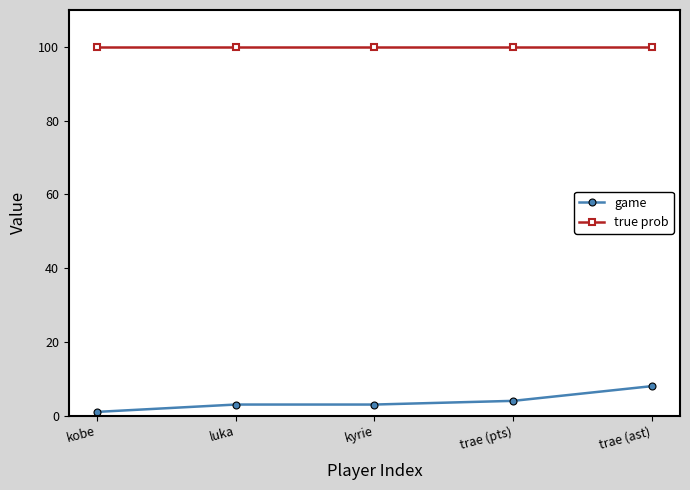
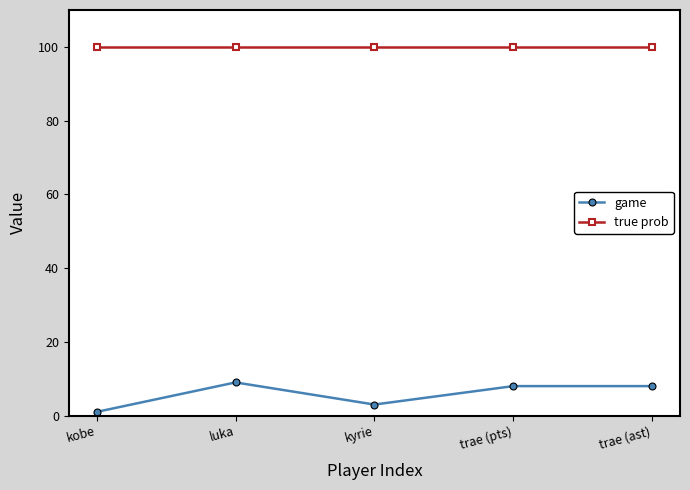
  {
    "game": {
      "kobe": 1,
-     "luka": 3,
+     "luka": 9,
      "kyrie": 3,
-     "trae (pts)": 4,
+     "trae (pts)": 8,
      "trae (ast)": 8
    },
    "true prob": {
      "kobe": 100,
      "luka": 100,
      "kyrie": 100,
      "trae (pts)": 100,
      "trae (ast)": 100
    }
  }
